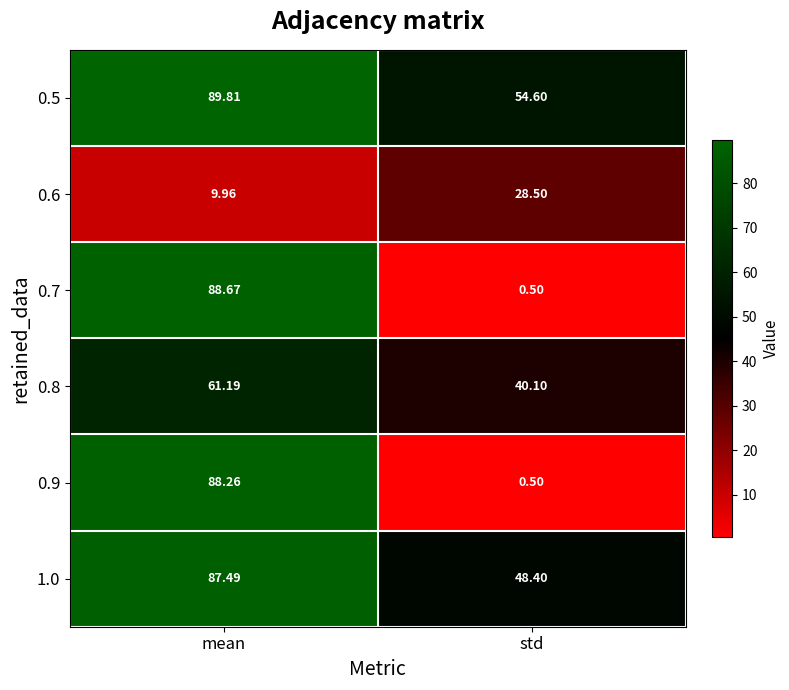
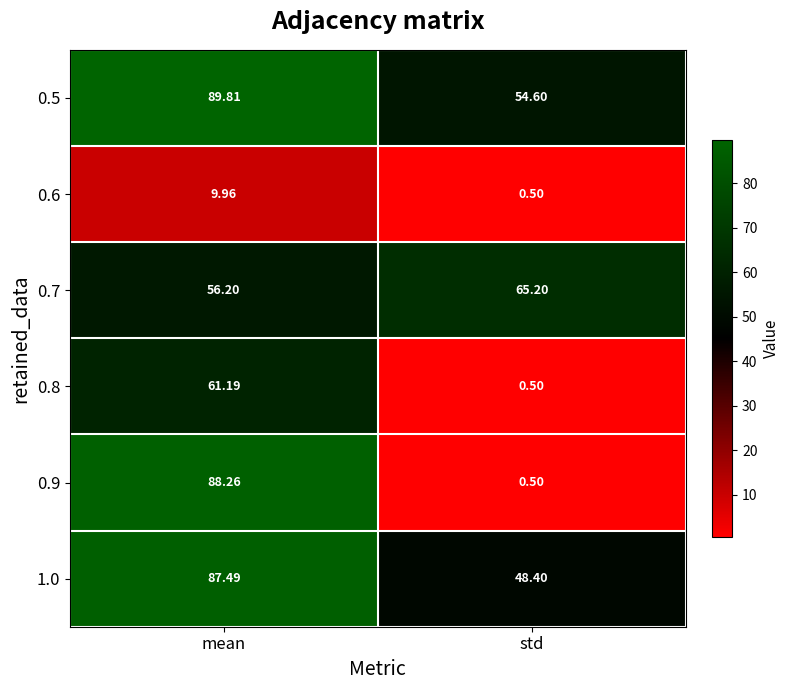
  {
    "0.5": {
      "mean": 89.81,
      "std": 54.60
    },
    "0.6": {
      "mean": 9.96,
-     "std": 28.50
+     "std": 0.50
    },
    "0.7": {
-     "mean": 88.67,
-     "std": 0.50
+     "mean": 56.20,
+     "std": 65.20
    },
    "0.8": {
      "mean": 61.19,
-     "std": 40.10
+     "std": 0.50
    },
    "0.9": {
      "mean": 88.26,
      "std": 0.50
    },
    "1.0": {
      "mean": 87.49,
      "std": 48.40
    }
  }
